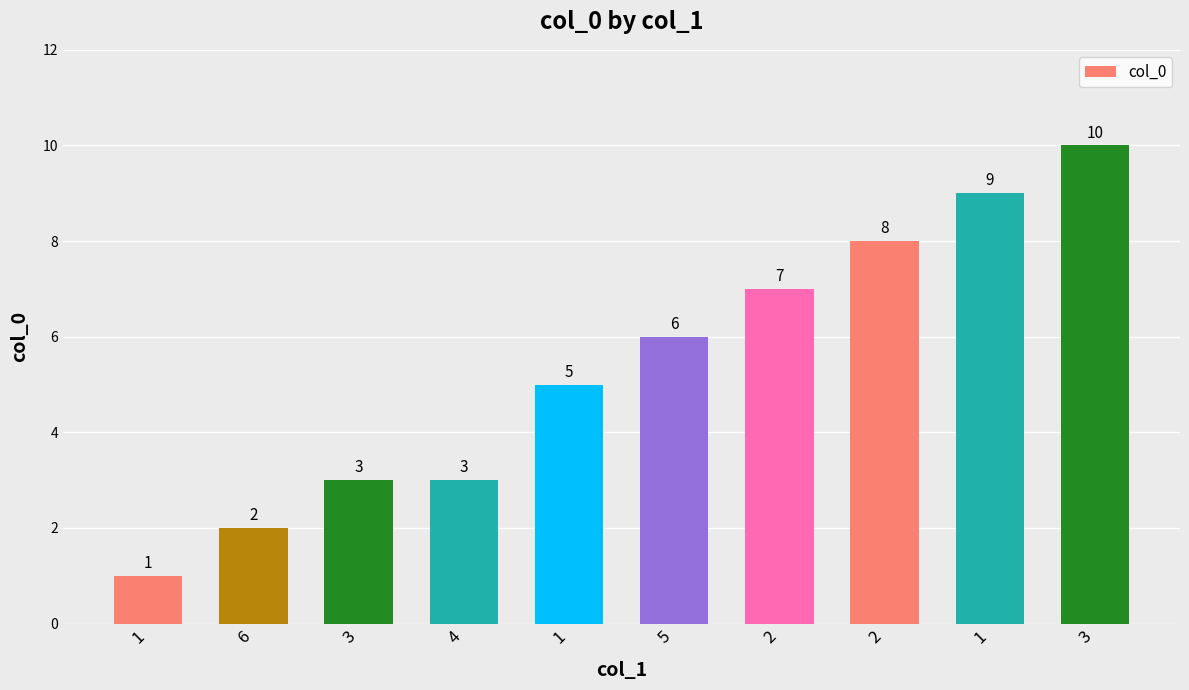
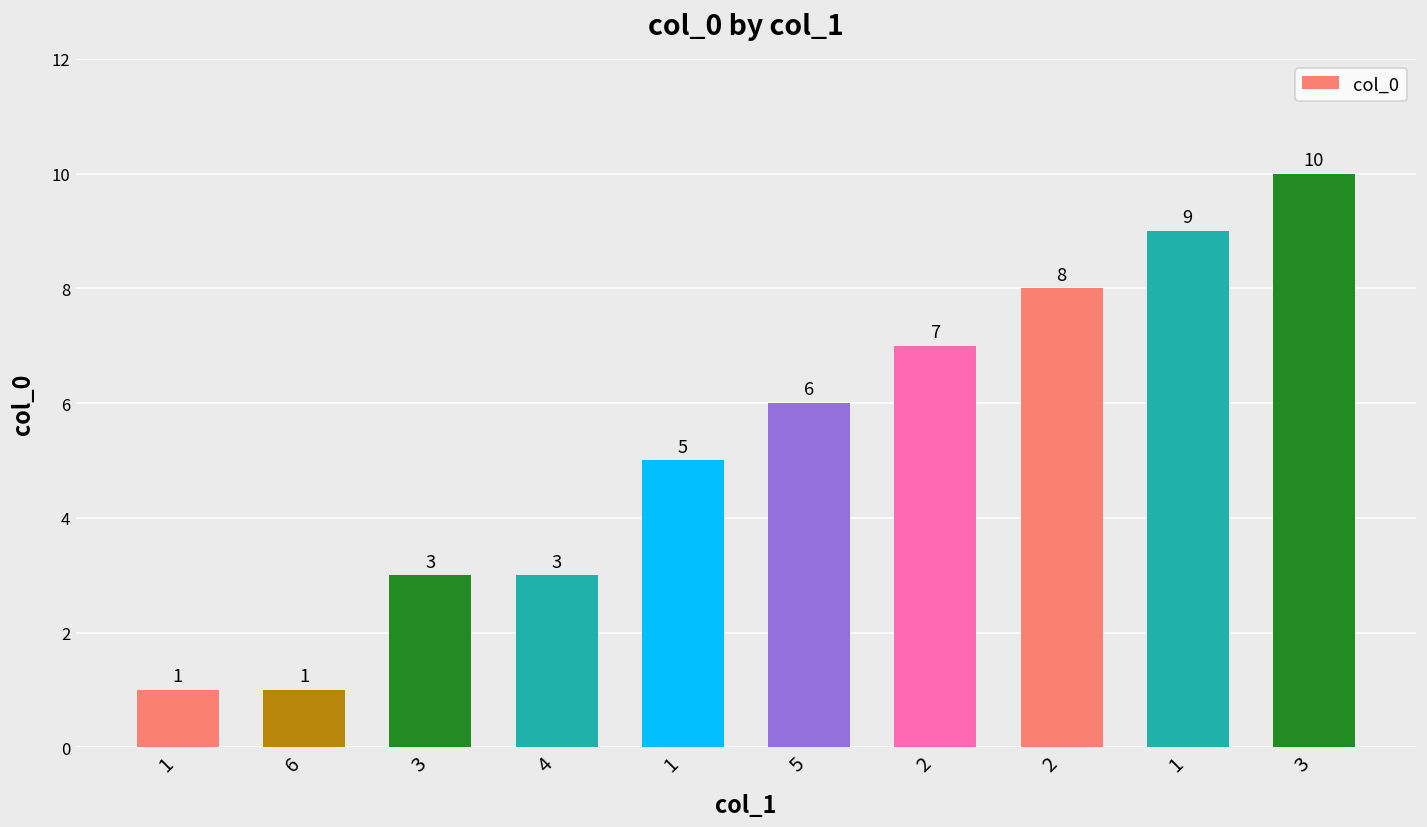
  {
-   "6": 2,
+   "6": 1,
    "4": 3,
    "5": 6
  }
